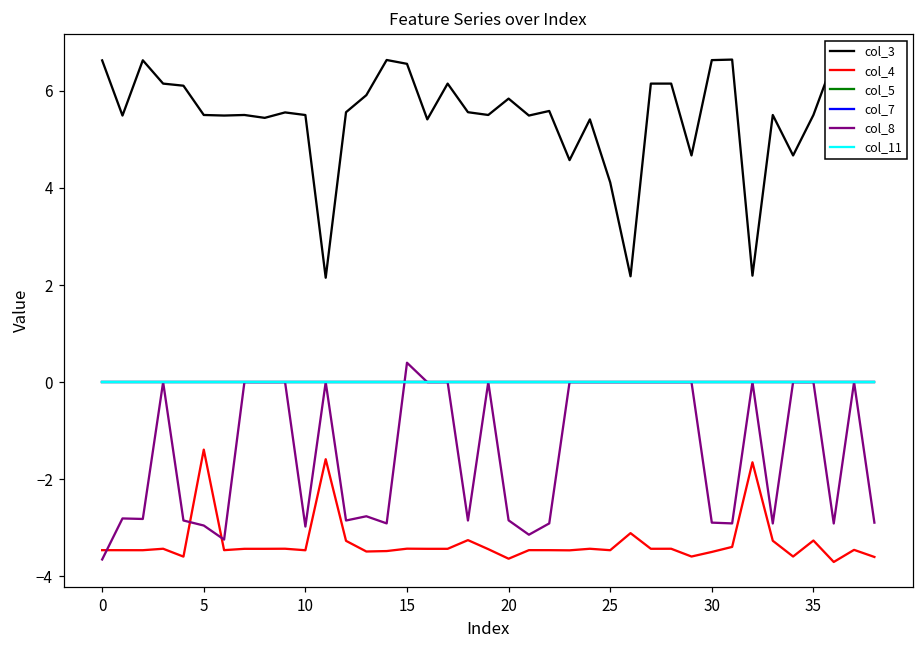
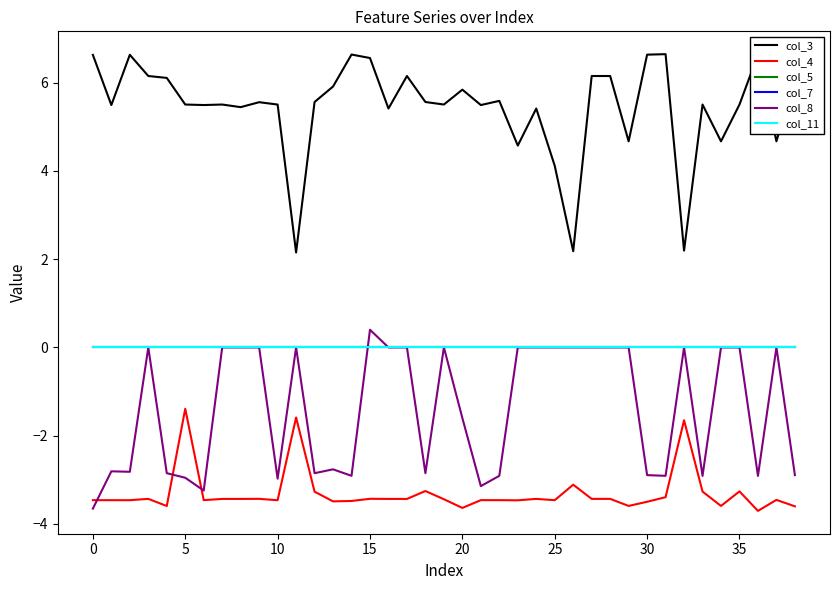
  {
    "col_3": {
      "0": 6.6,
      "5": 5.5,
      "10": 5.5,
      "15": 6.6,
      "20": 5.8,
      "25": 4.1,
      "30": 6.6,
      "35": 5.5
    },
    "col_4": {
      "0": -3.5,
      "5": -1.4,
      "10": -3.5,
      "15": -3.4,
      "20": -3.6,
      "25": -3.5,
      "30": -3.5,
      "35": -3.3
    },
    "col_11": {
      "0": 0.0,
      "5": 0.0,
      "10": 0.0,
      "15": 0.0,
      "20": 0.0,
      "30": 0.0
    },
    "col_8": {
      "0": -3.7,
      "5": -3.0,
      "10": -3.0,
      "15": 0.4,
-     "20": -2.8,
+     "20": -1.6,
      "30": -2.9
    }
  }
